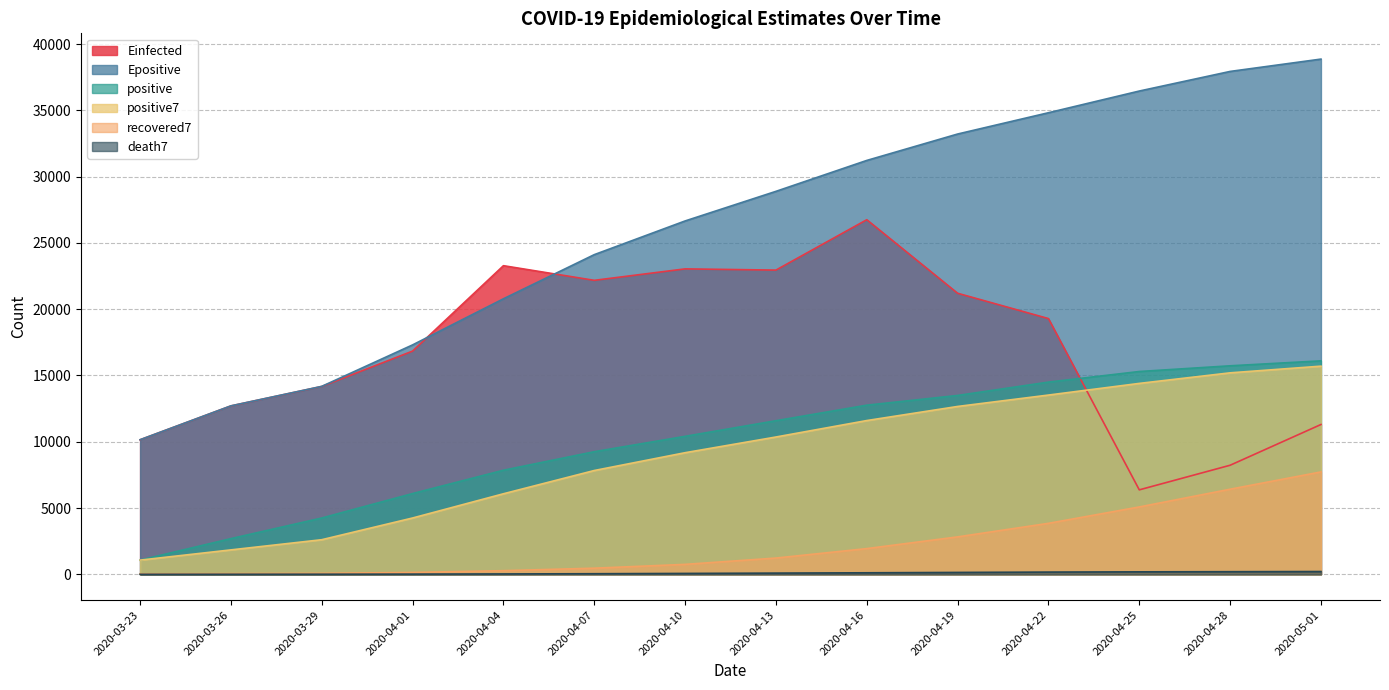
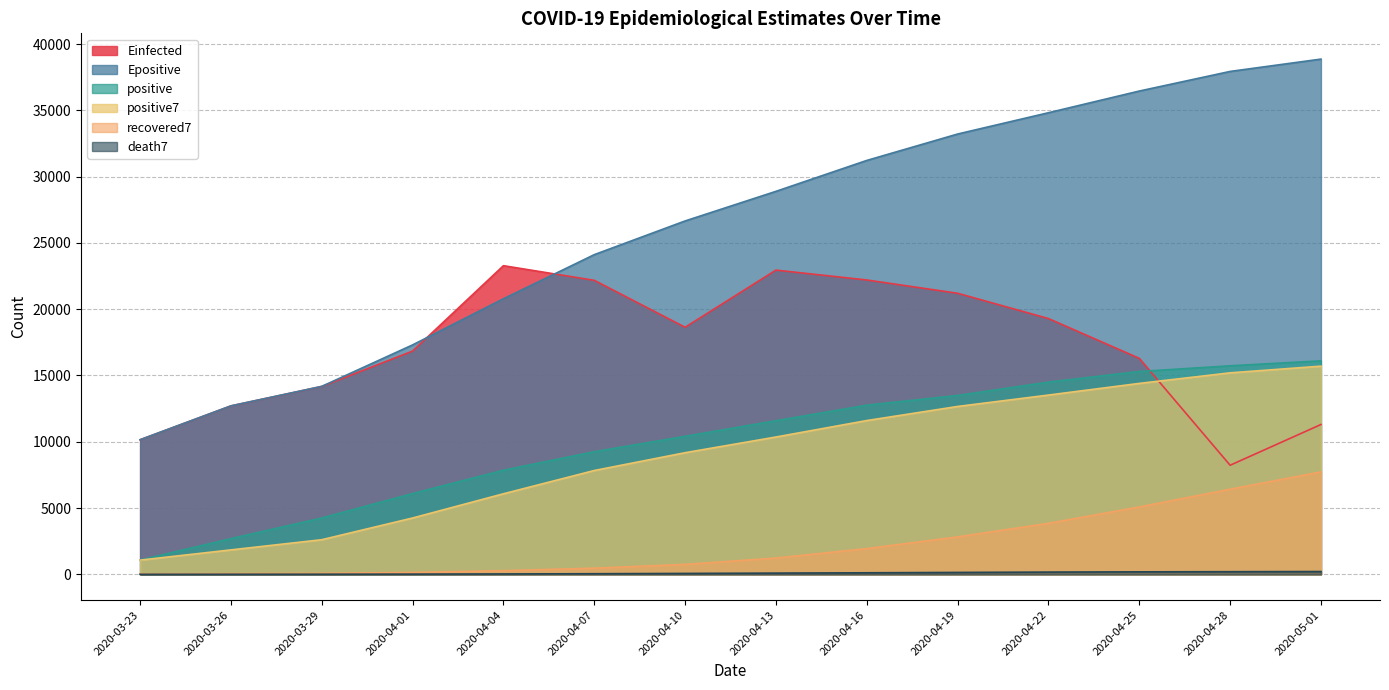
  {
    "Einfected": {
      "2020-04-01": 16800,
      "2020-04-04": 23300,
      "2020-04-07": 22200,
-     "2020-04-10": 23000,
+     "2020-04-10": 18600,
      "2020-04-13": 22900,
-     "2020-04-16": 26700,
+     "2020-04-16": 22200,
      "2020-04-19": 21200,
      "2020-04-22": 19300,
-     "2020-04-25": 6400,
+     "2020-04-25": 16300,
      "2020-04-28": 8200,
      "2020-05-01": 11300
    }
  }
